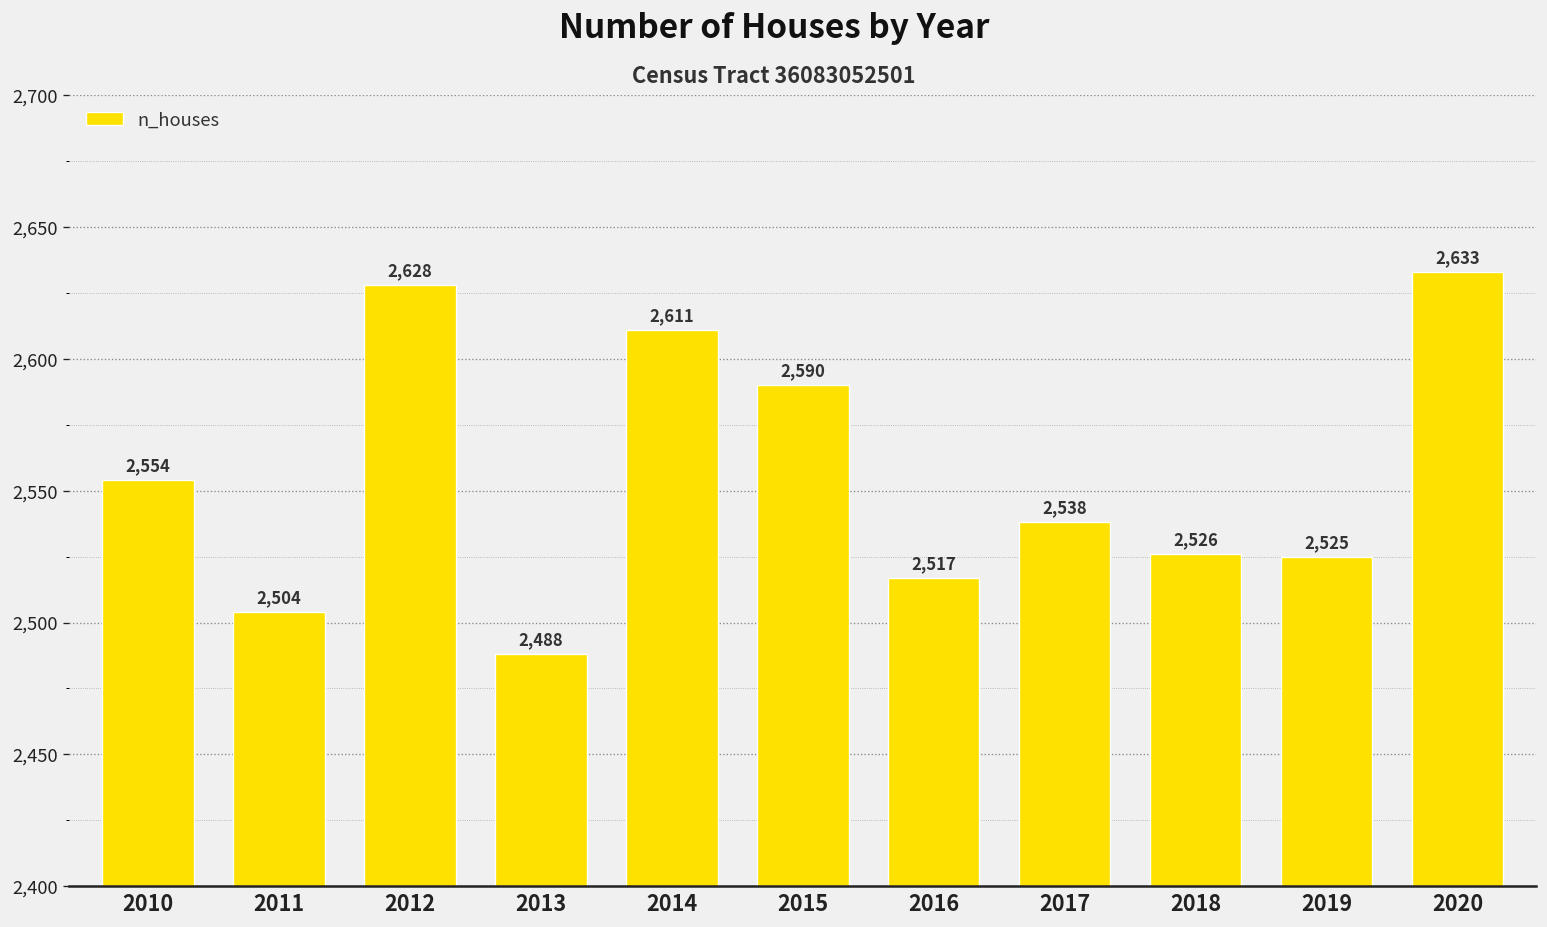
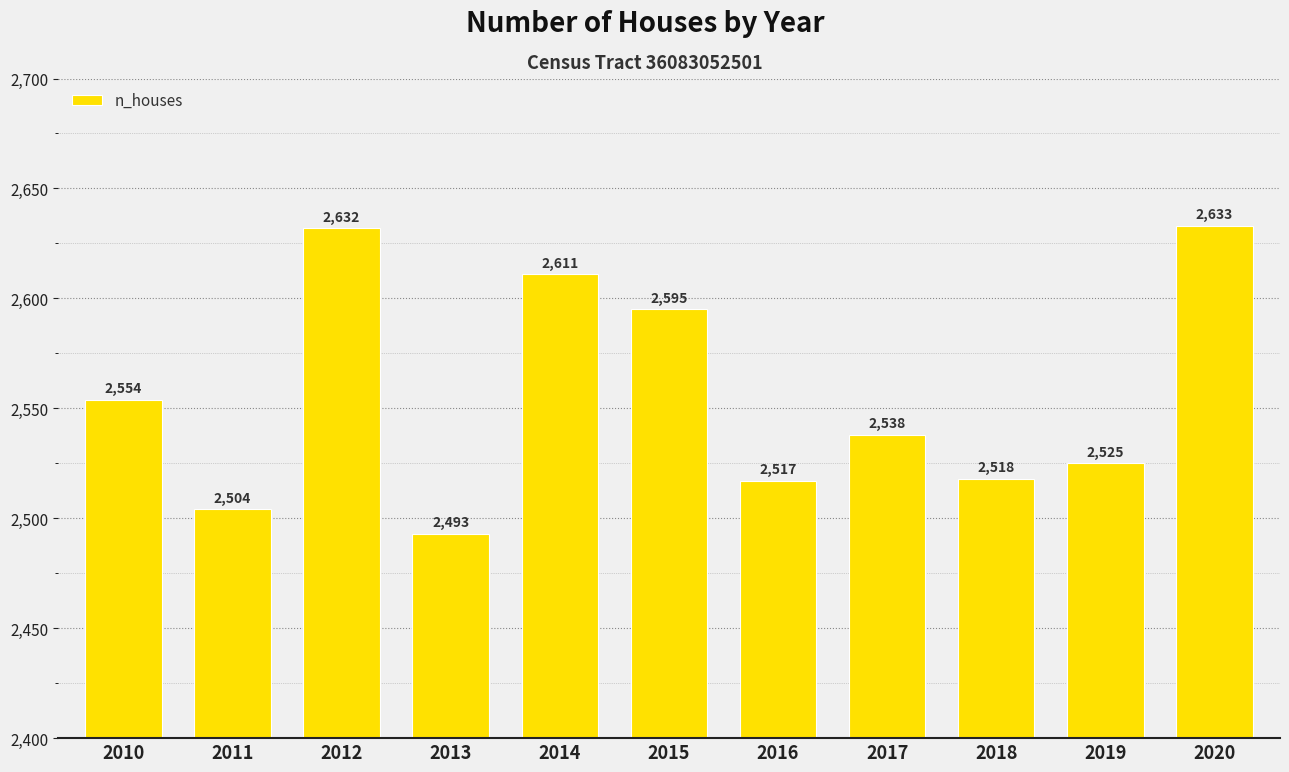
  {
    "2010": "2,554",
    "2011": "2,504",
-   "2012": "2,628",
-   "2013": "2,488",
+   "2012": "2,632",
+   "2013": "2,493",
    "2014": "2,611",
-   "2015": "2,590",
+   "2015": "2,595",
    "2016": "2,517",
    "2017": "2,538",
-   "2018": "2,526",
+   "2018": "2,518",
    "2019": "2,525",
    "2020": "2,633"
  }
